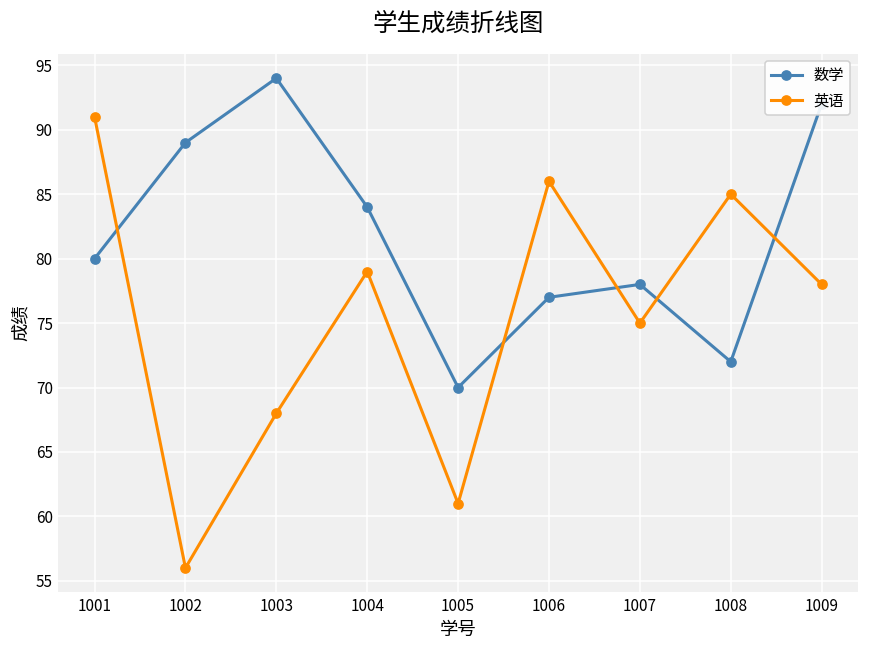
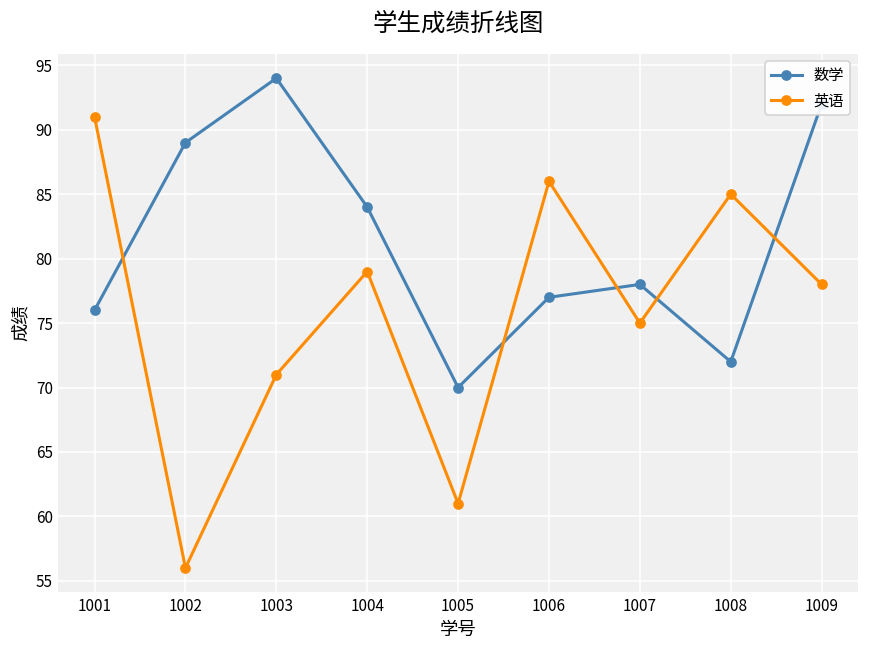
  {
    "数学": {
-     "1001": 80,
+     "1001": 76,
      "1002": 89,
      "1003": 94,
      "1004": 84,
      "1005": 70,
      "1006": 77,
      "1007": 78,
      "1008": 72
    },
    "英语": {
      "1001": 91,
      "1002": 56,
-     "1003": 68,
+     "1003": 71,
      "1004": 79,
      "1005": 61,
      "1006": 86,
      "1007": 75,
      "1008": 85,
      "1009": 78
    }
  }
